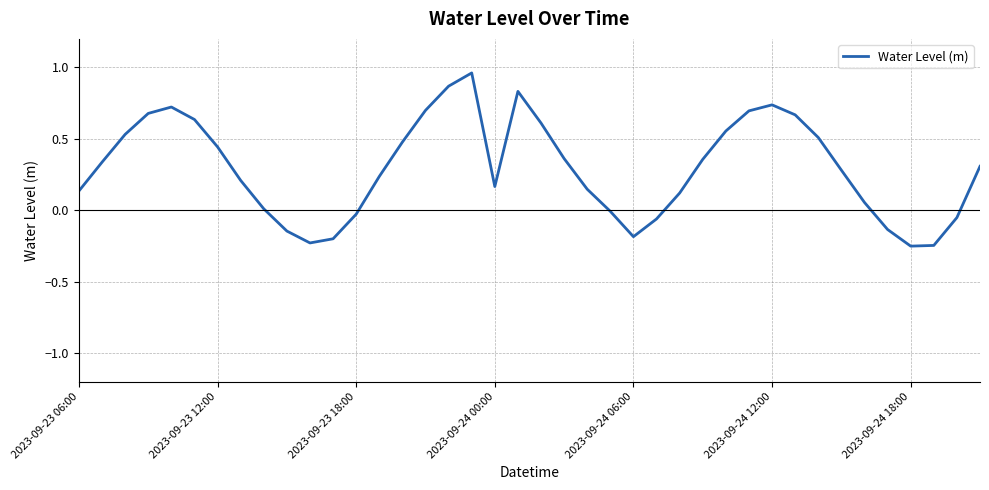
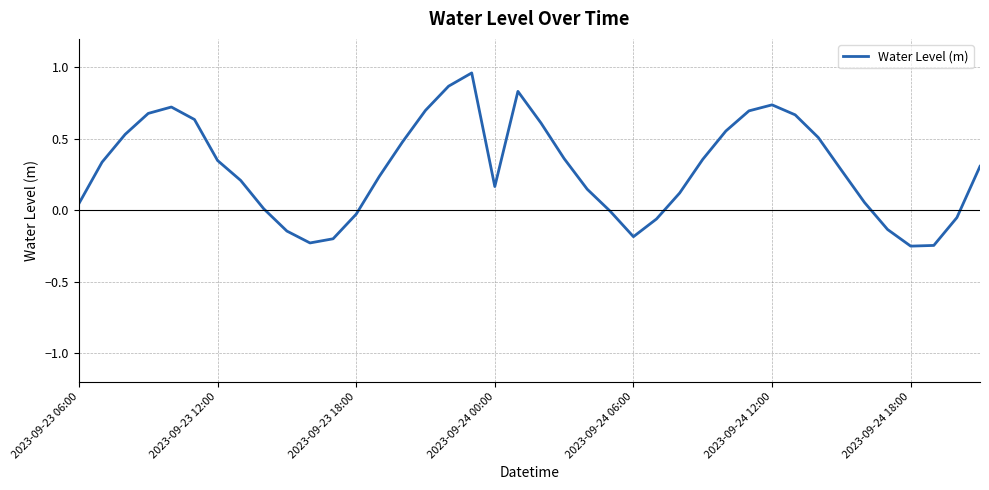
  {
-   "2023-09-23 06:00": 0.14,
-   "2023-09-23 12:00": 0.44,
+   "2023-09-23 06:00": 0.05,
+   "2023-09-23 12:00": 0.35,
    "2023-09-23 18:00": -0.03,
    "2023-09-24 00:00": 0.17,
    "2023-09-24 06:00": -0.18,
    "2023-09-24 12:00": 0.74,
    "2023-09-24 18:00": -0.25
  }
